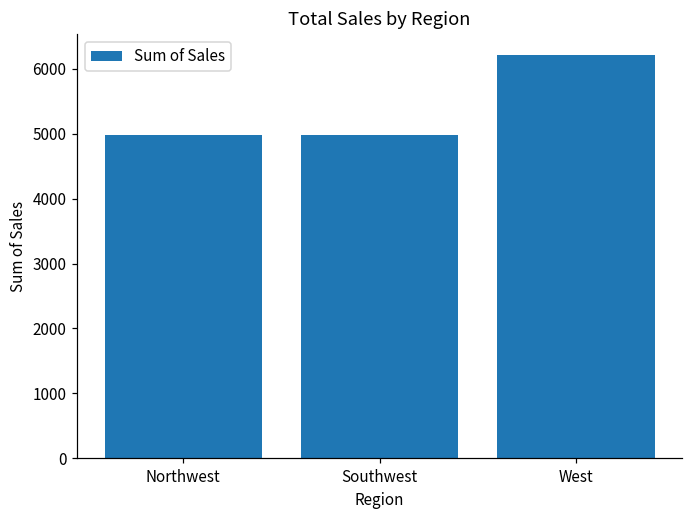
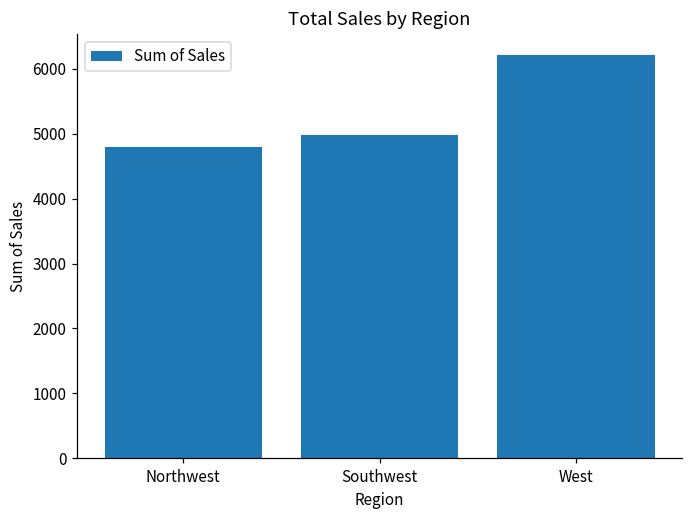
  {
-   "Northwest": 5000,
+   "Northwest": 4800,
    "Southwest": 5000,
    "West": 6200
  }
